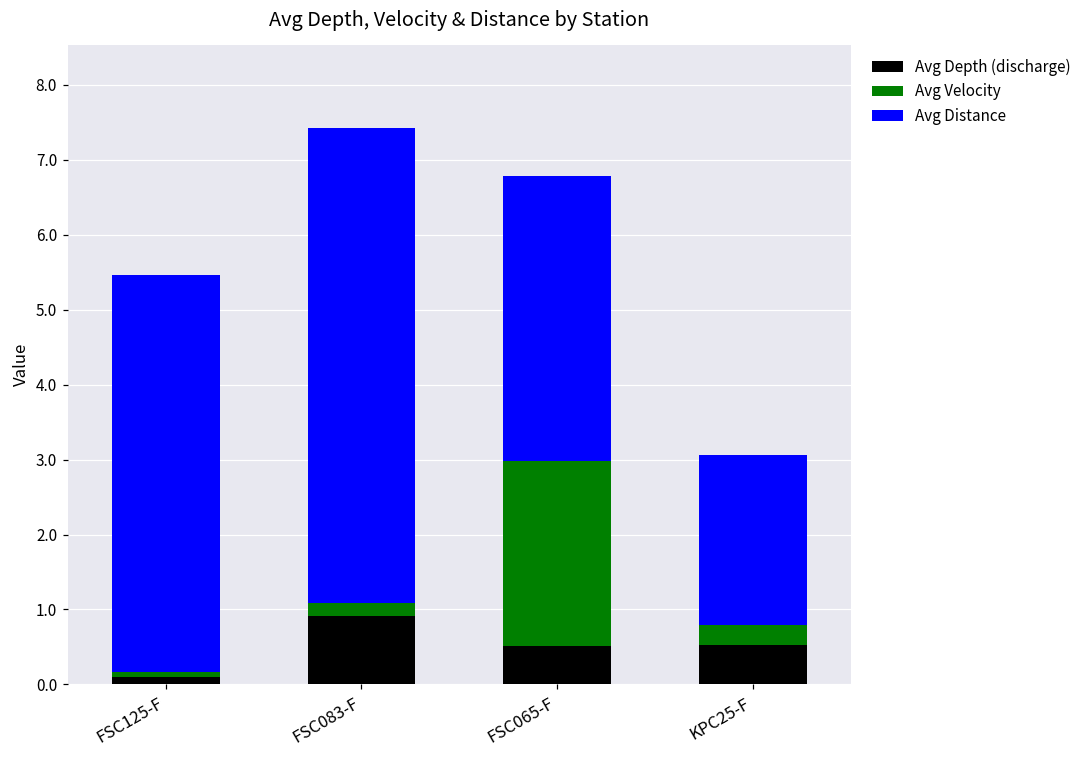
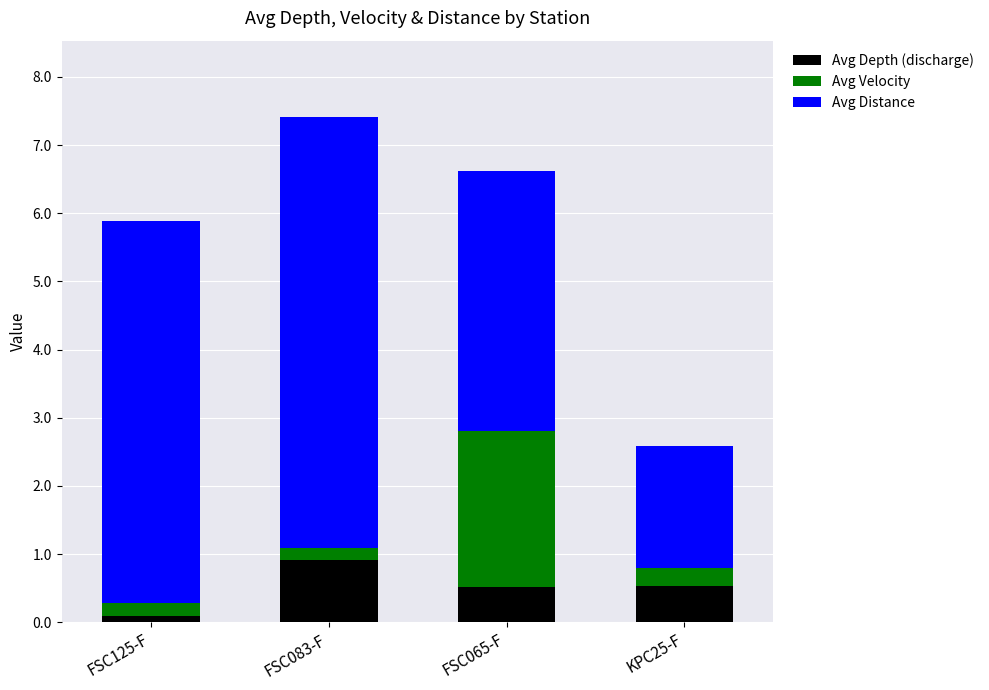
  {
    "Avg Depth (discharge)": {
      "FSC125-F": 0.1,
      "FSC083-F": 0.9,
      "FSC065-F": 0.5,
      "KPC25-F": 0.5
    },
    "Avg Velocity": {
-     "FSC125-F": 0.1,
+     "FSC125-F": 0.2,
      "FSC083-F": 0.2,
-     "FSC065-F": 2.5,
+     "FSC065-F": 2.3,
      "KPC25-F": 0.3
    },
    "Avg Distance": {
-     "FSC125-F": 5.3,
+     "FSC125-F": 5.6,
      "FSC083-F": 6.3,
      "FSC065-F": 3.8,
-     "KPC25-F": 2.3
+     "KPC25-F": 1.8
    }
  }
